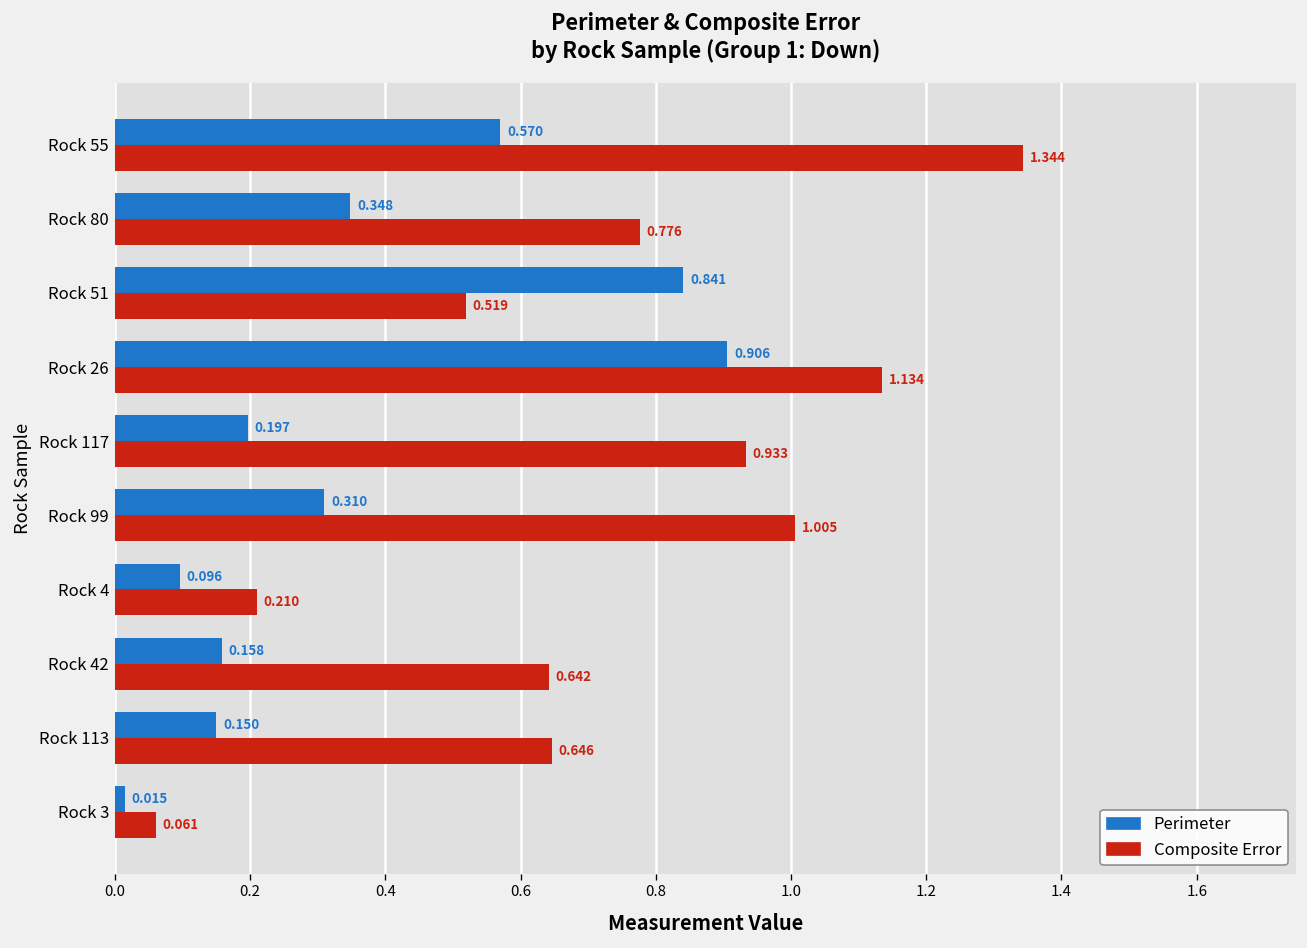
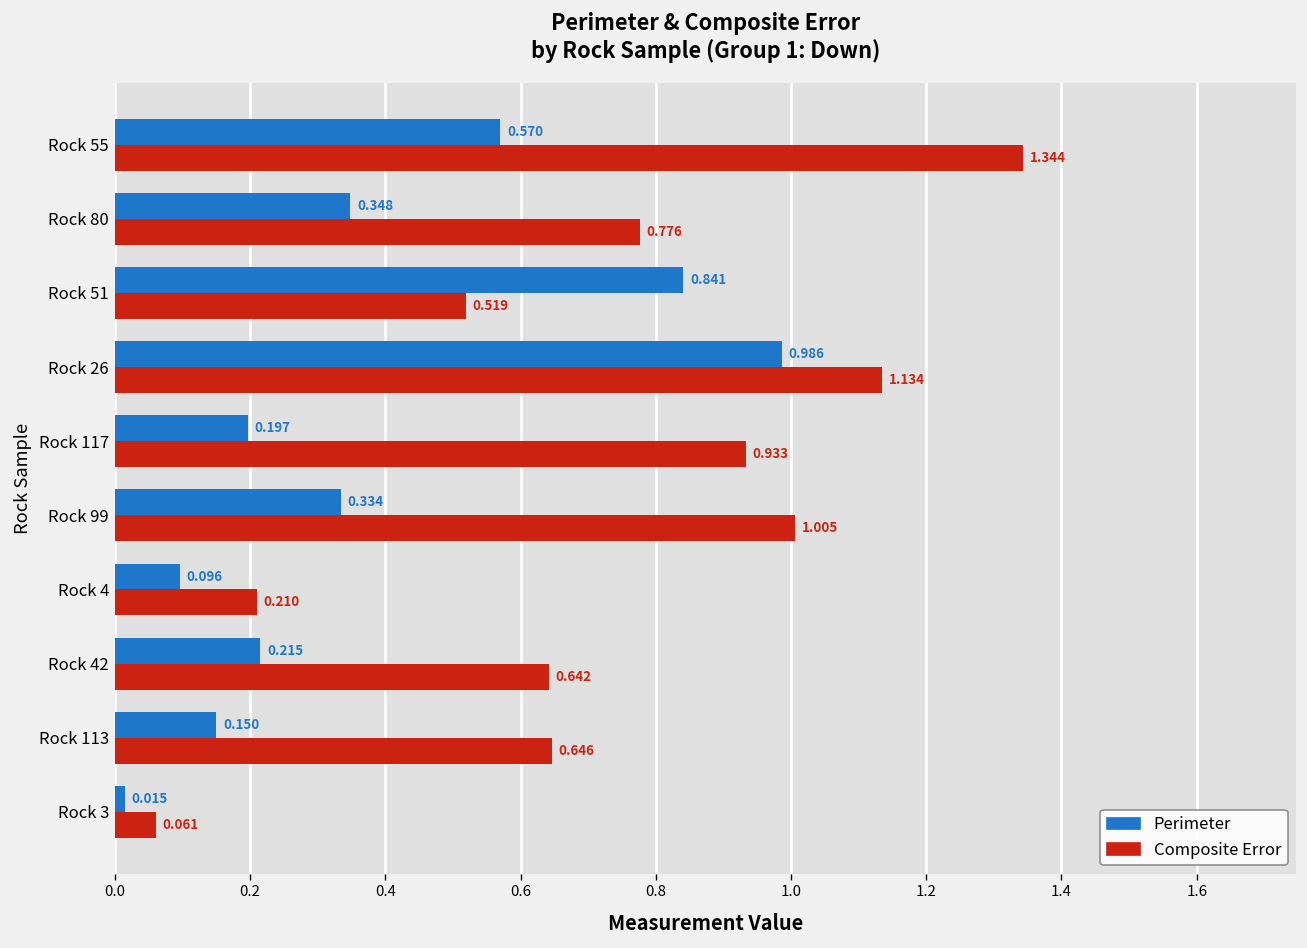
  {
    "Perimeter": {
      "Rock 55": 0.570,
      "Rock 80": 0.348,
      "Rock 51": 0.841,
-     "Rock 26": 0.906,
+     "Rock 26": 0.986,
      "Rock 117": 0.197,
-     "Rock 99": 0.310,
+     "Rock 99": 0.334,
      "Rock 4": 0.096,
-     "Rock 42": 0.158,
+     "Rock 42": 0.215,
      "Rock 113": 0.150,
      "Rock 3": 0.015
    },
    "Composite Error": {
      "Rock 55": 1.344,
      "Rock 80": 0.776,
      "Rock 51": 0.519,
      "Rock 26": 1.134,
      "Rock 117": 0.933,
      "Rock 99": 1.005,
      "Rock 4": 0.210,
      "Rock 42": 0.642,
      "Rock 113": 0.646,
      "Rock 3": 0.061
    }
  }
